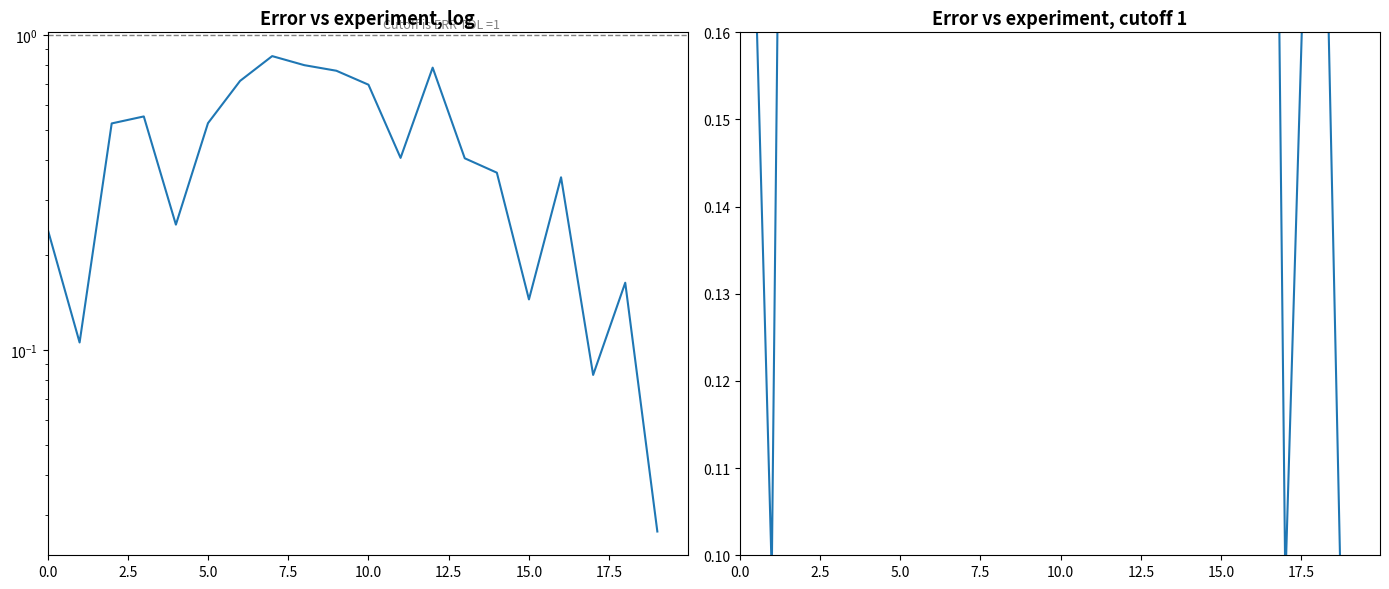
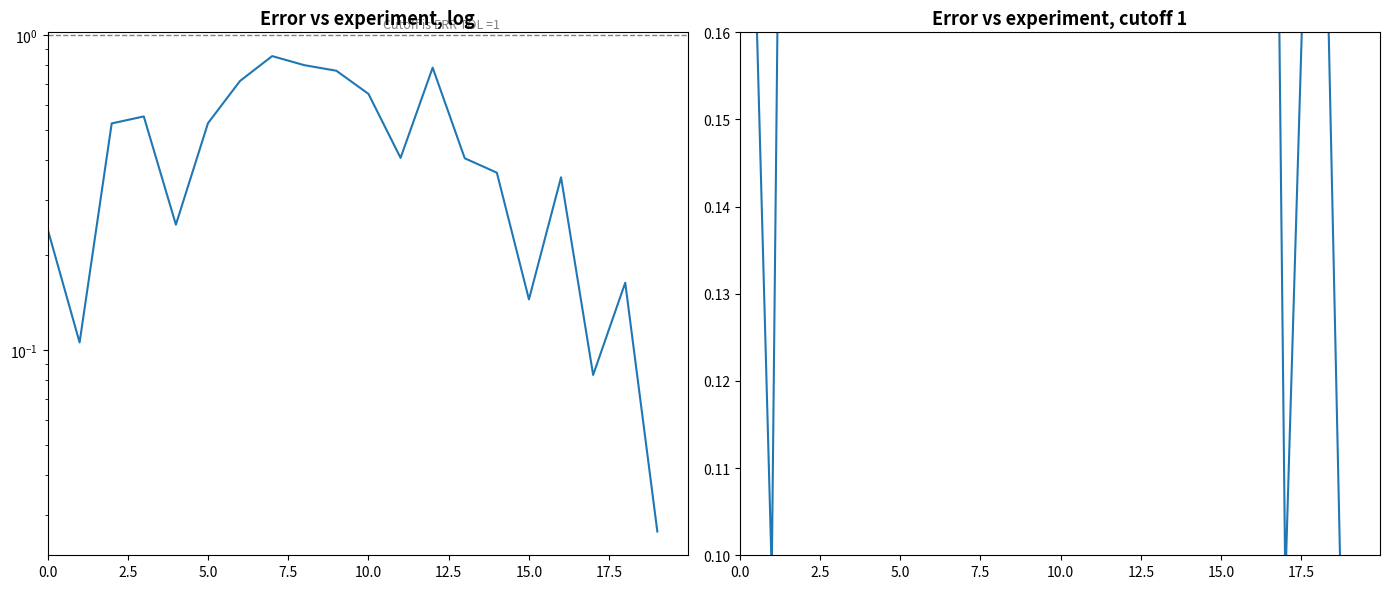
  {
    "Error vs experiment, log": {
      "0.0": 0.24,
      "5.0": 0.52,
-     "10.0": 0.69,
+     "10.0": 0.65,
      "15.0": 0.14
    }
  }
